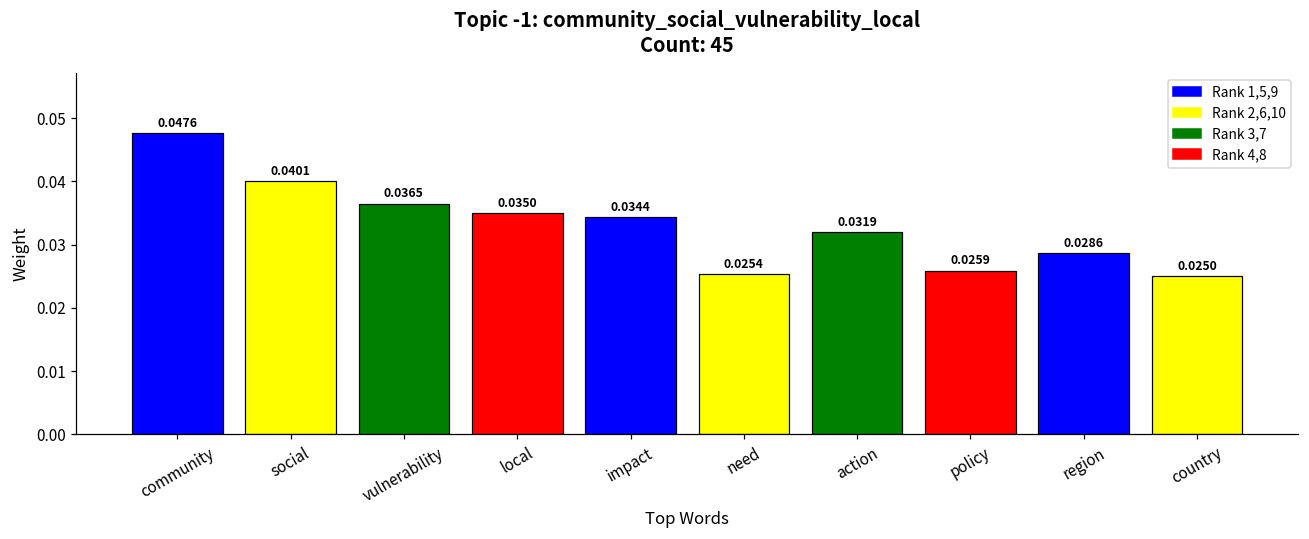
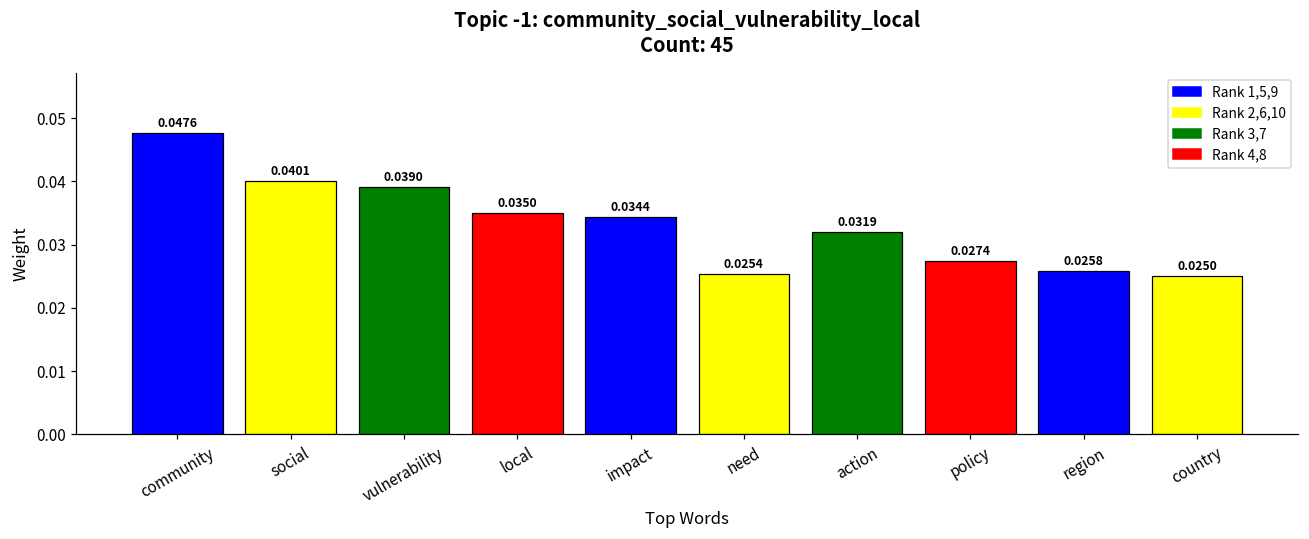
  {
    "community": 0.0476,
    "social": 0.0401,
-   "vulnerability": 0.0365,
+   "vulnerability": 0.0390,
    "local": 0.0350,
    "impact": 0.0344,
    "need": 0.0254,
    "action": 0.0319,
-   "policy": 0.0259,
-   "region": 0.0286,
+   "policy": 0.0274,
+   "region": 0.0258,
    "country": 0.0250
  }
